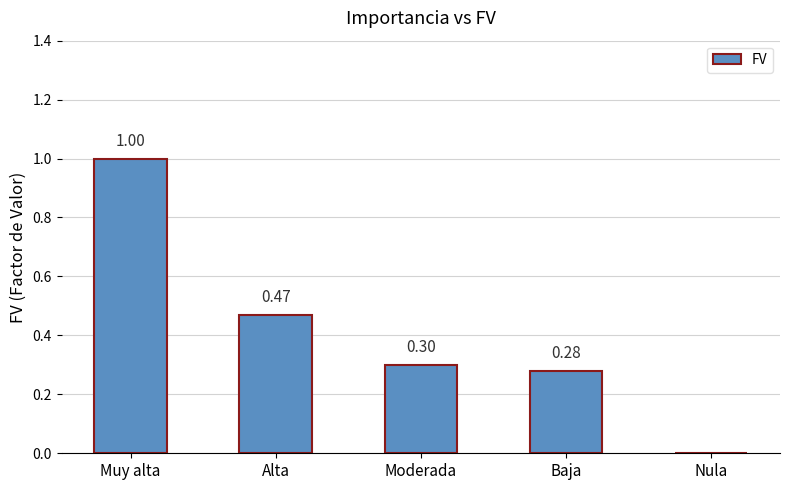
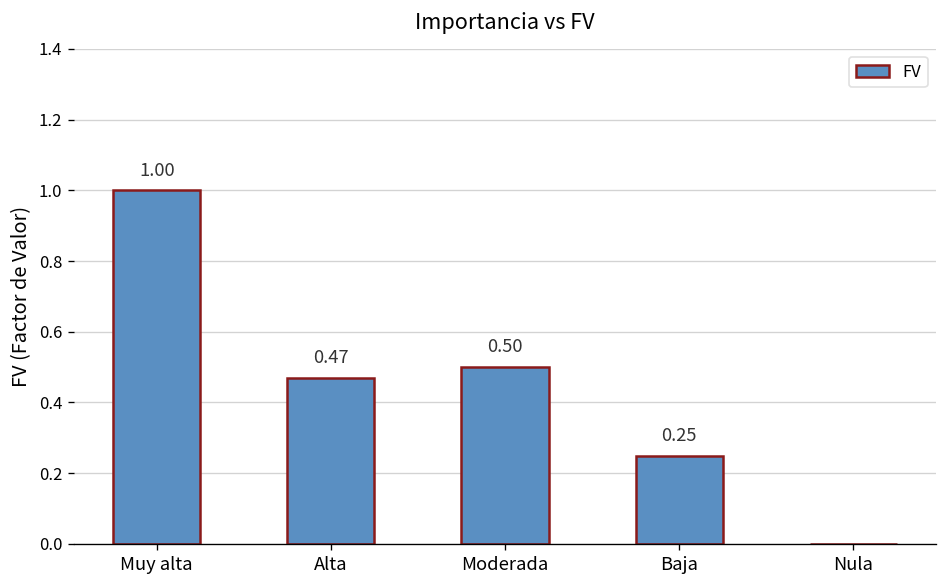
  {
    "Muy alta": 1.00,
    "Alta": 0.47,
-   "Moderada": 0.30,
-   "Baja": 0.28
+   "Moderada": 0.50,
+   "Baja": 0.25
  }
